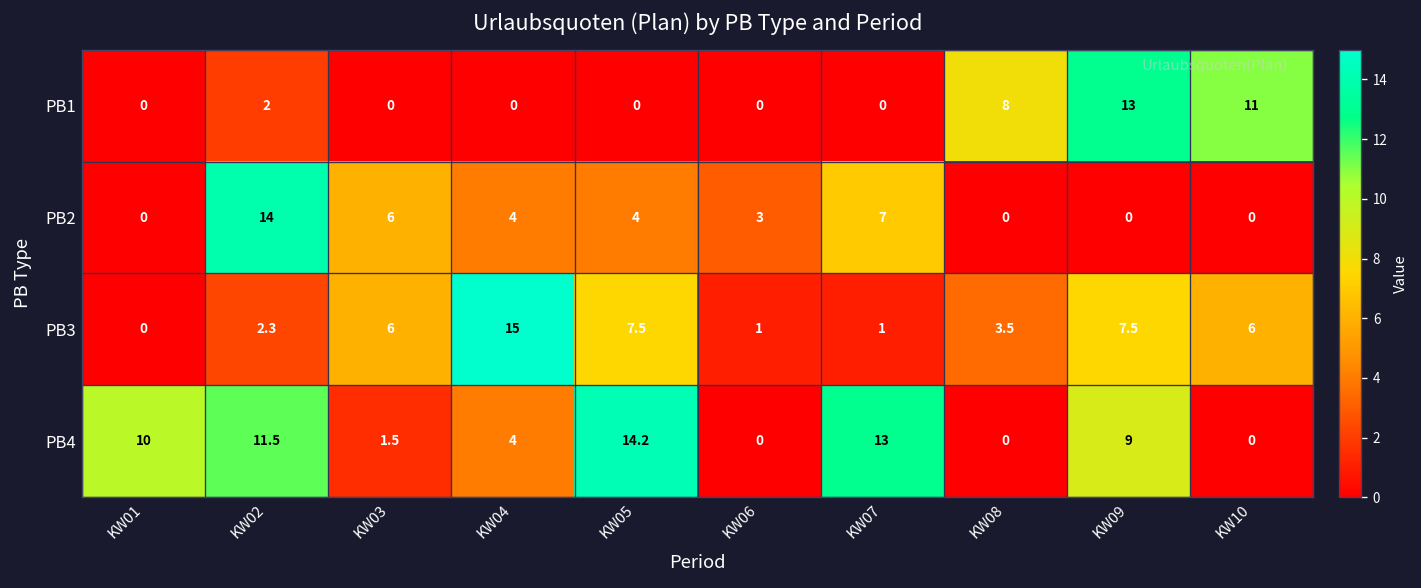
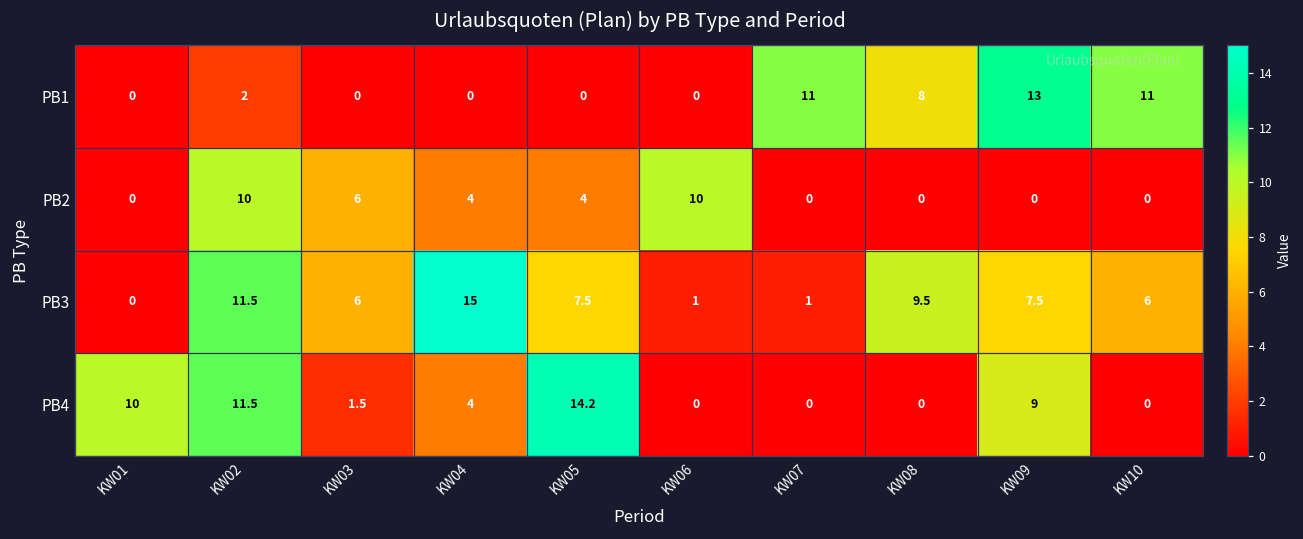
  {
    "PB1": {
      "KW01": 0,
      "KW02": 2,
      "KW03": 0,
      "KW04": 0,
      "KW05": 0,
      "KW06": 0,
-     "KW07": 0,
+     "KW07": 11,
      "KW08": 8,
      "KW09": 13
    },
    "PB2": {
      "KW01": 0,
-     "KW02": 14,
+     "KW02": 10,
      "KW03": 6,
      "KW04": 4,
      "KW05": 4,
-     "KW06": 3,
-     "KW07": 7,
+     "KW06": 10,
+     "KW07": 0,
      "KW08": 0,
      "KW09": 0,
      "KW10": 0
    },
    "PB3": {
      "KW01": 0,
-     "KW02": 2.3,
+     "KW02": 11.5,
      "KW03": 6,
      "KW04": 15,
      "KW05": 7.5,
      "KW06": 1,
      "KW07": 1,
-     "KW08": 3.5,
+     "KW08": 9.5,
      "KW09": 7.5,
      "KW10": 6
    },
    "PB4": {
      "KW01": 10,
      "KW02": 11.5,
      "KW03": 1.5,
      "KW04": 4,
      "KW05": 14.2,
      "KW06": 0,
-     "KW07": 13,
+     "KW07": 0,
      "KW08": 0,
      "KW09": 9,
      "KW10": 0
    }
  }
